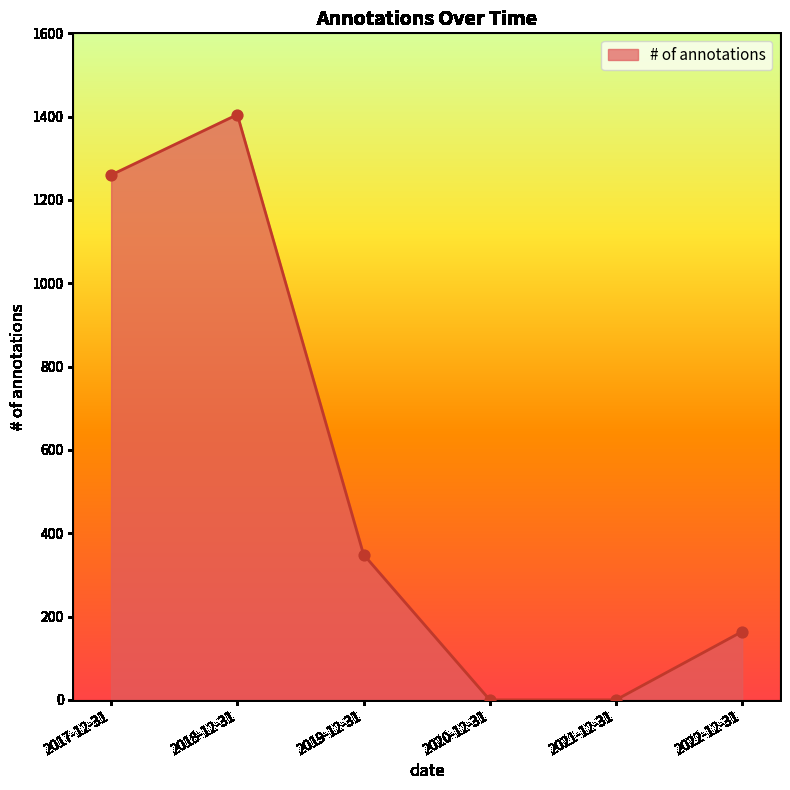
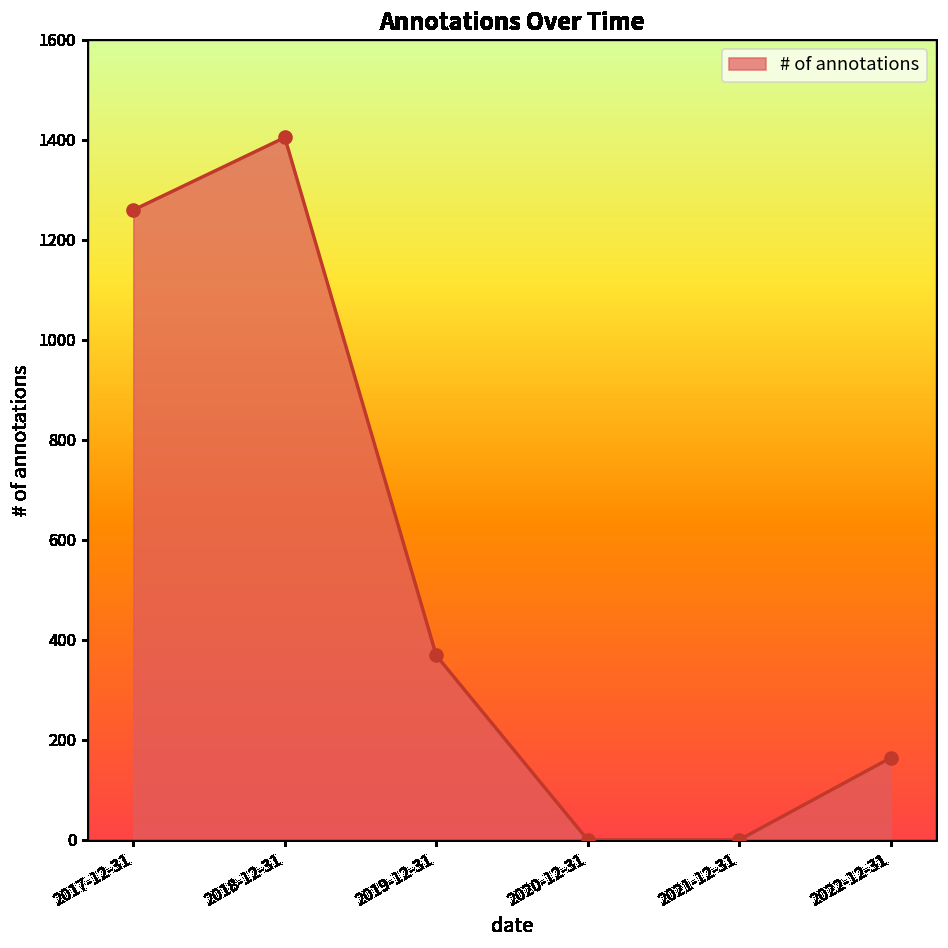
  {
    "2017-12-31": 1260,
    "2018-12-31": 1410,
-   "2019-12-31": 350,
+   "2019-12-31": 370,
    "2020-12-31": 0,
    "2021-12-31": 0,
    "2022-12-31": 160
  }
